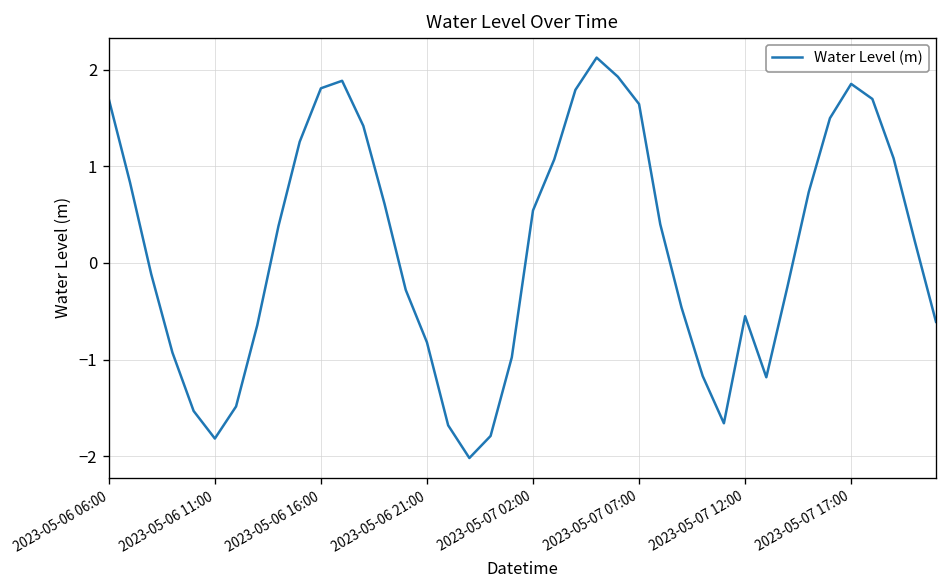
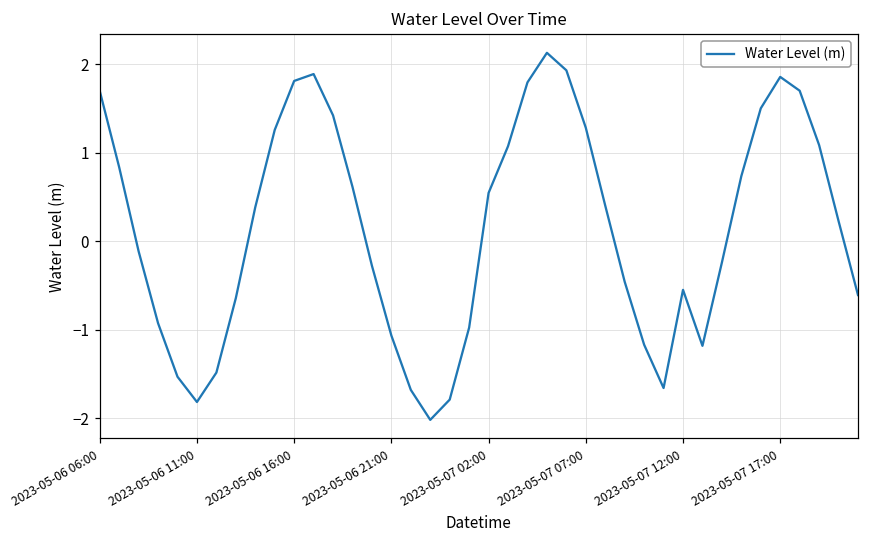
  {
    "2023-05-06 06:00": 1.7,
    "2023-05-06 11:00": -1.8,
    "2023-05-06 16:00": 1.8,
-   "2023-05-06 21:00": -0.8,
+   "2023-05-06 21:00": -1.1,
    "2023-05-07 02:00": 0.5,
-   "2023-05-07 07:00": 1.6,
+   "2023-05-07 07:00": 1.3,
    "2023-05-07 12:00": -0.6,
    "2023-05-07 17:00": 1.9
  }
